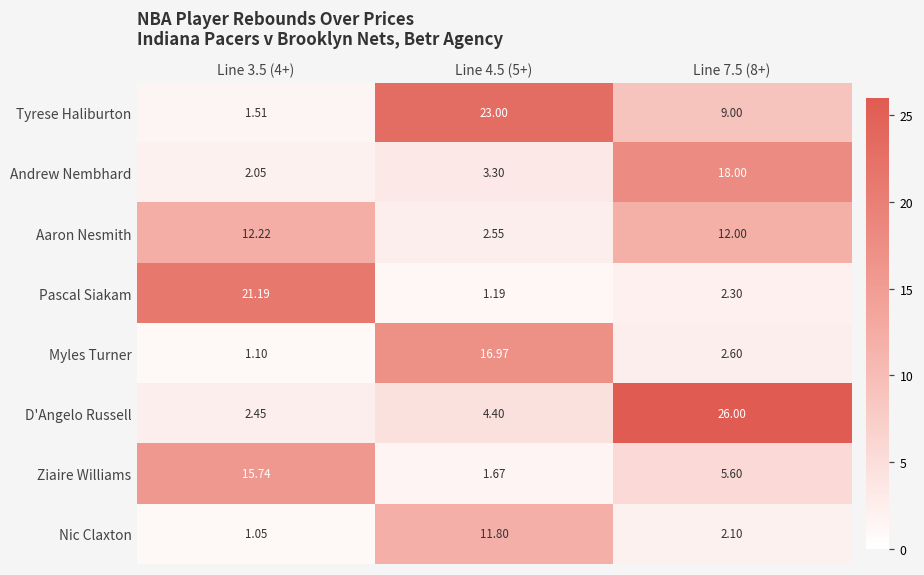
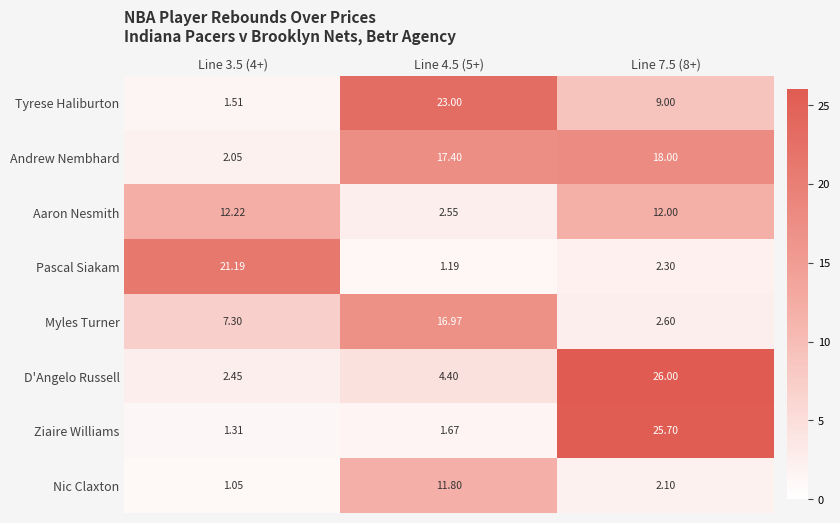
  {
    "Tyrese Haliburton": {
      "Line 3.5 (4+)": 1.51,
      "Line 4.5 (5+)": 23.00,
      "Line 7.5 (8+)": 9.00
    },
    "Andrew Nembhard": {
      "Line 3.5 (4+)": 2.05,
-     "Line 4.5 (5+)": 3.30,
+     "Line 4.5 (5+)": 17.40,
      "Line 7.5 (8+)": 18.00
    },
    "Aaron Nesmith": {
      "Line 3.5 (4+)": 12.22,
      "Line 4.5 (5+)": 2.55,
      "Line 7.5 (8+)": 12.00
    },
    "Pascal Siakam": {
      "Line 3.5 (4+)": 21.19,
      "Line 4.5 (5+)": 1.19,
      "Line 7.5 (8+)": 2.30
    },
    "Myles Turner": {
-     "Line 3.5 (4+)": 1.10,
+     "Line 3.5 (4+)": 7.30,
      "Line 4.5 (5+)": 16.97,
      "Line 7.5 (8+)": 2.60
    },
    "D'Angelo Russell": {
      "Line 3.5 (4+)": 2.45,
      "Line 4.5 (5+)": 4.40,
      "Line 7.5 (8+)": 26.00
    },
    "Ziaire Williams": {
-     "Line 3.5 (4+)": 15.74,
+     "Line 3.5 (4+)": 1.31,
      "Line 4.5 (5+)": 1.67,
-     "Line 7.5 (8+)": 5.60
+     "Line 7.5 (8+)": 25.70
    },
    "Nic Claxton": {
      "Line 3.5 (4+)": 1.05,
      "Line 4.5 (5+)": 11.80,
      "Line 7.5 (8+)": 2.10
    }
  }
